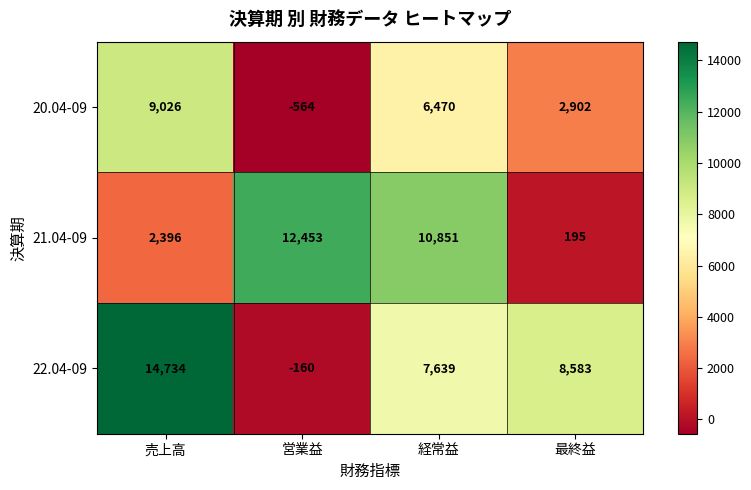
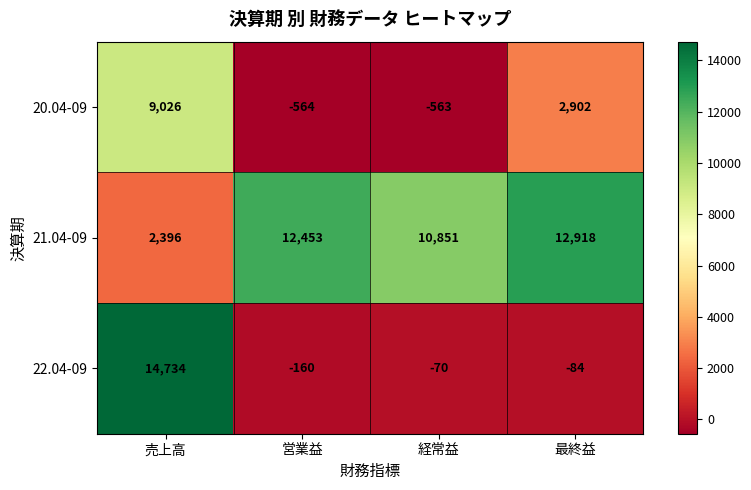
  {
    "20.04-09": {
      "売上高": "9,026",
      "営業益": "-564",
-     "経常益": "6,470",
+     "経常益": "-563",
      "最終益": "2,902"
    },
    "21.04-09": {
      "売上高": "2,396",
      "営業益": "12,453",
      "経常益": "10,851",
-     "最終益": "195"
+     "最終益": "12,918"
    },
    "22.04-09": {
      "売上高": "14,734",
      "営業益": "-160",
-     "経常益": "7,639",
-     "最終益": "8,583"
+     "経常益": "-70",
+     "最終益": "-84"
    }
  }
